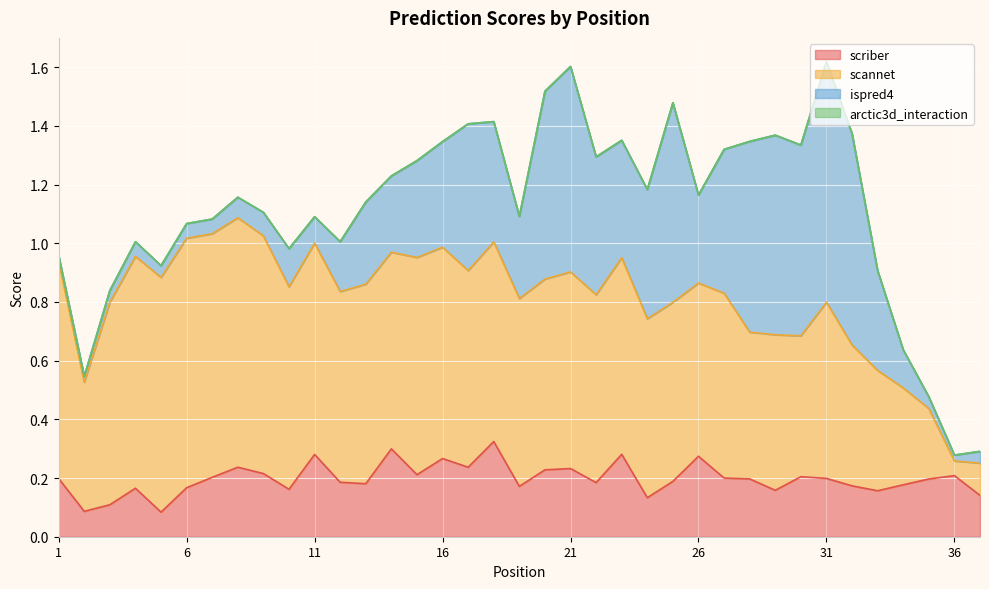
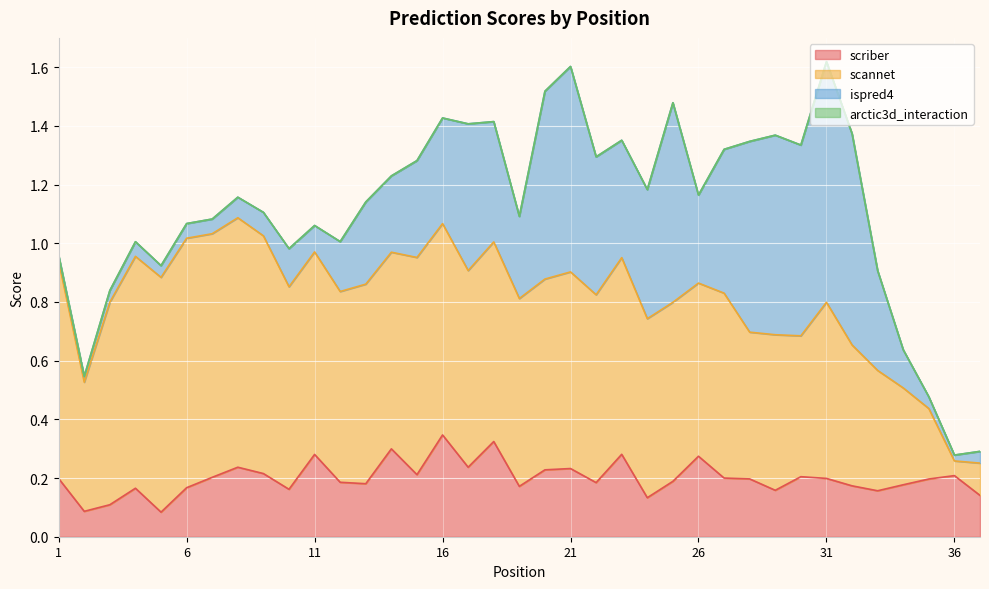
  {
    "scriber": {
      "1": 0.20,
      "6": 0.17,
      "11": 0.28,
-     "16": 0.27,
+     "16": 0.35,
      "21": 0.23,
      "26": 0.27,
      "31": 0.20,
      "36": 0.21
    },
    "scannet": {
      "1": 0.74,
      "6": 0.85,
-     "11": 0.72,
+     "11": 0.69,
      "16": 0.72,
      "21": 0.67,
      "26": 0.59,
      "31": 0.60,
      "36": 0.05
    }
  }
